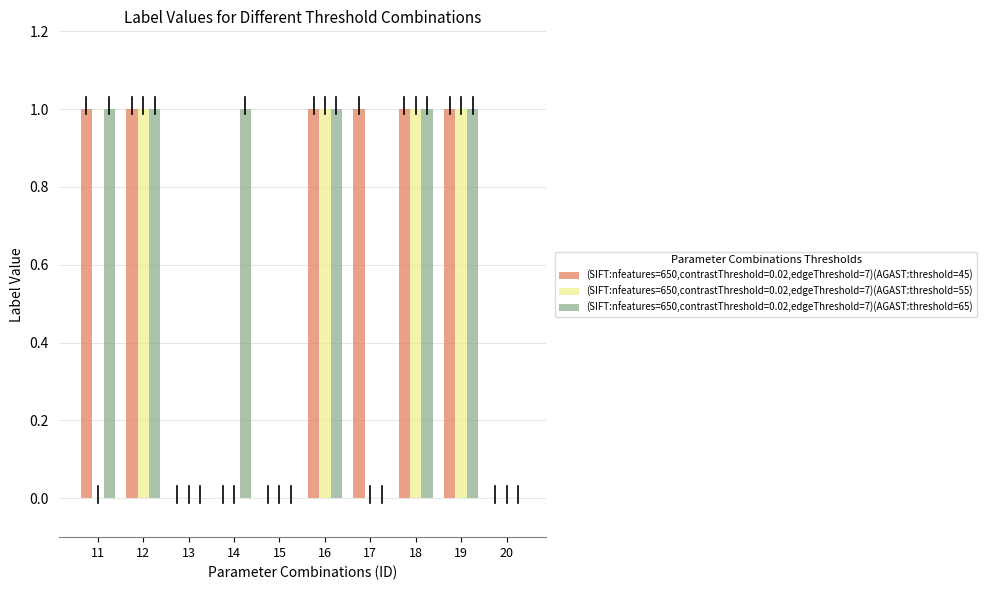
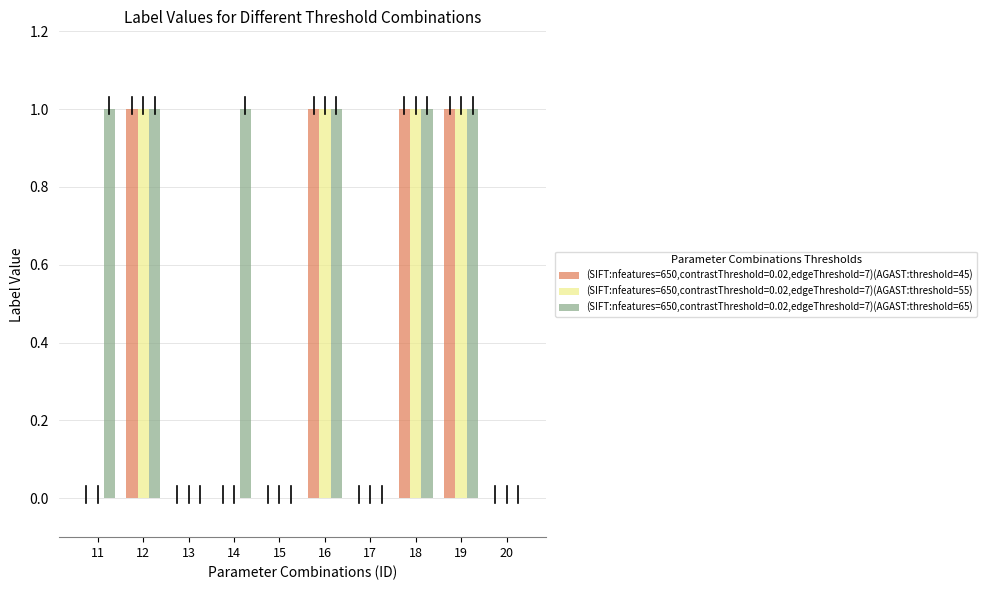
  {
    "(SIFT:nfeatures=650,contrastThreshold=0.02,edgeThreshold=7)(AGAST:threshold=45)": {
-     "11": 1,
+     "11": 0,
      "12": 1,
      "13": 0,
      "14": 0,
      "15": 0,
      "16": 1,
-     "17": 1,
+     "17": 0,
      "18": 1,
      "19": 1,
      "20": 0
    },
    "(SIFT:nfeatures=650,contrastThreshold=0.02,edgeThreshold=7)(AGAST:threshold=55)": {
      "11": 0,
      "12": 1,
      "13": 0,
      "14": 0,
      "15": 0,
      "16": 1,
      "17": 0,
      "18": 1,
      "19": 1,
      "20": 0
    },
    "(SIFT:nfeatures=650,contrastThreshold=0.02,edgeThreshold=7)(AGAST:threshold=65)": {
      "11": 1,
      "12": 1,
      "13": 0,
      "14": 1,
      "15": 0,
      "16": 1,
      "17": 0,
      "18": 1,
      "19": 1,
      "20": 0
    }
  }
